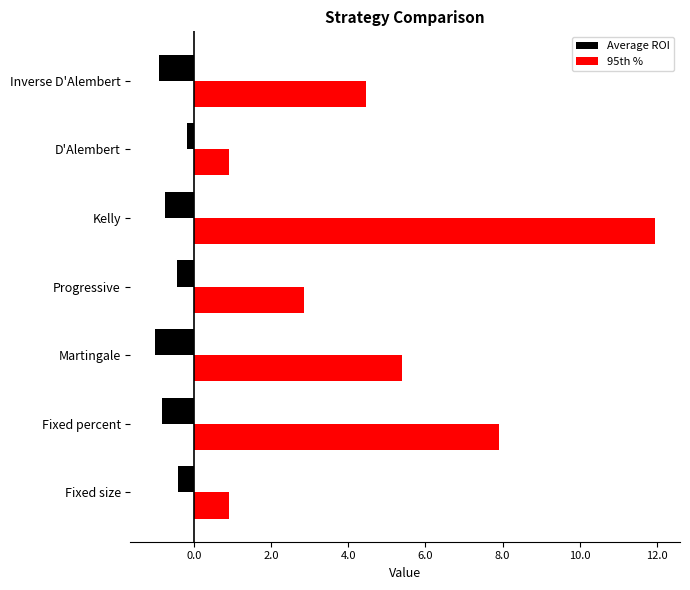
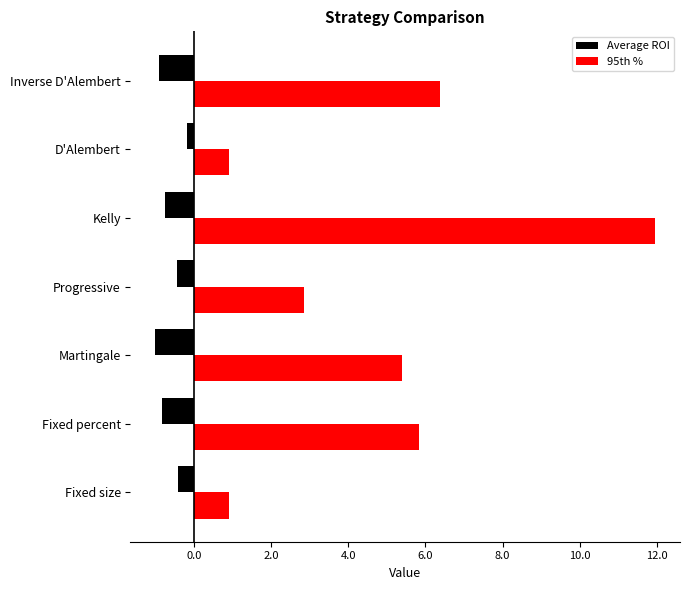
  {
    "Average ROI": {
      "Inverse D'Alembert": -0.9,
      "D'Alembert": -0.2,
      "Kelly": -0.8,
      "Progressive": -0.4,
      "Martingale": -1.0,
      "Fixed percent": -0.8,
      "Fixed size": -0.4
    },
    "95th %": {
-     "Inverse D'Alembert": 4.5,
+     "Inverse D'Alembert": 6.4,
      "D'Alembert": 0.9,
      "Kelly": 12.0,
      "Progressive": 2.8,
      "Martingale": 5.4,
-     "Fixed percent": 7.9,
+     "Fixed percent": 5.8,
      "Fixed size": 0.9
    }
  }
